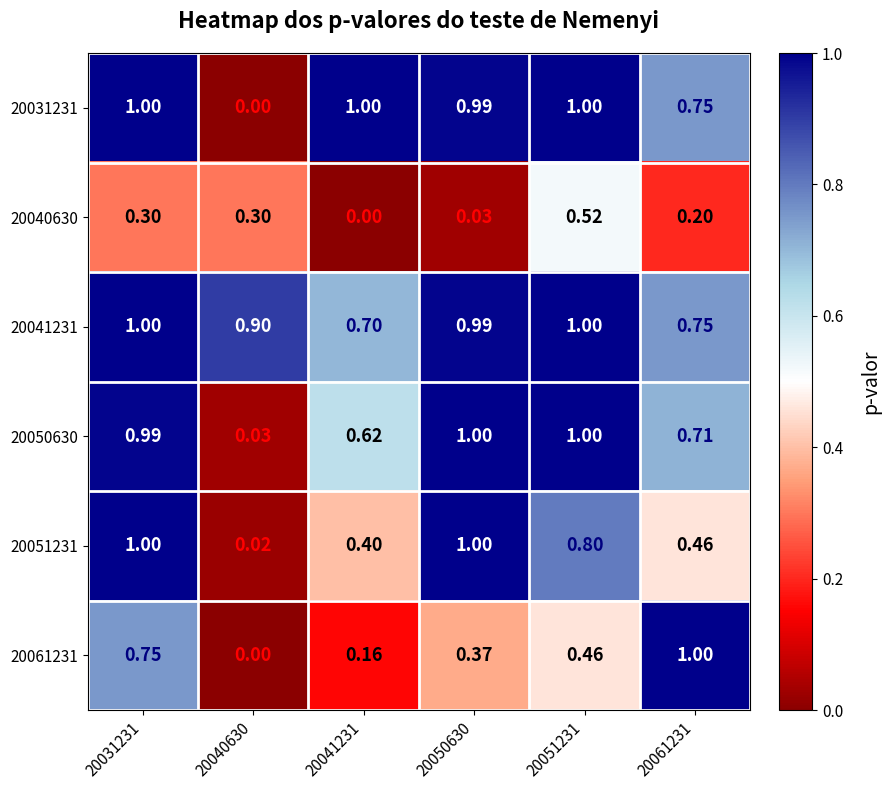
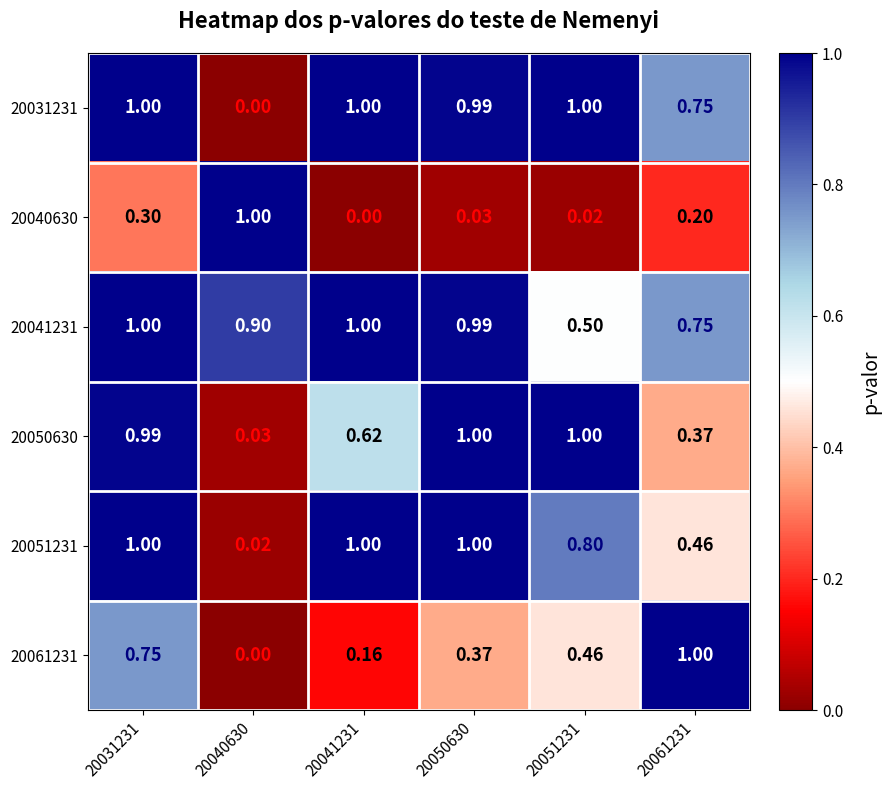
  {
    "20031231": {
      "20031231": 1.00,
      "20040630": 0.00,
      "20041231": 1.00,
      "20050630": 0.99,
      "20051231": 1.00,
      "20061231": 0.75
    },
    "20040630": {
      "20031231": 0.30,
-     "20040630": 0.30,
+     "20040630": 1.00,
      "20041231": 0.00,
      "20050630": 0.03,
-     "20051231": 0.52,
+     "20051231": 0.02,
      "20061231": 0.20
    },
    "20041231": {
      "20031231": 1.00,
      "20040630": 0.90,
-     "20041231": 0.70,
+     "20041231": 1.00,
      "20050630": 0.99,
-     "20051231": 1.00,
+     "20051231": 0.50,
      "20061231": 0.75
    },
    "20050630": {
      "20031231": 0.99,
      "20040630": 0.03,
      "20041231": 0.62,
      "20050630": 1.00,
      "20051231": 1.00,
-     "20061231": 0.71
+     "20061231": 0.37
    },
    "20051231": {
      "20031231": 1.00,
      "20040630": 0.02,
-     "20041231": 0.40,
+     "20041231": 1.00,
      "20050630": 1.00,
      "20051231": 0.80,
      "20061231": 0.46
    },
    "20061231": {
      "20031231": 0.75,
      "20040630": 0.00,
      "20041231": 0.16,
      "20050630": 0.37,
      "20051231": 0.46,
      "20061231": 1.00
    }
  }
